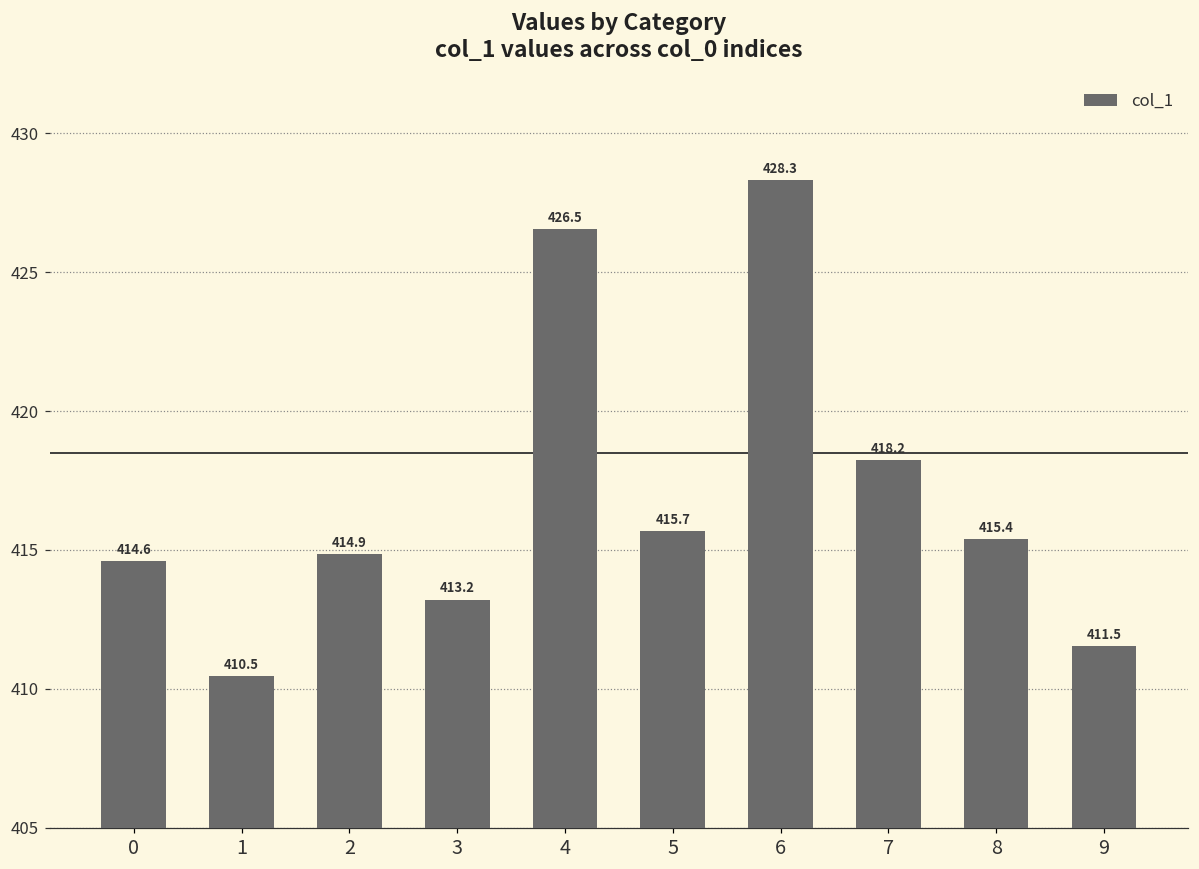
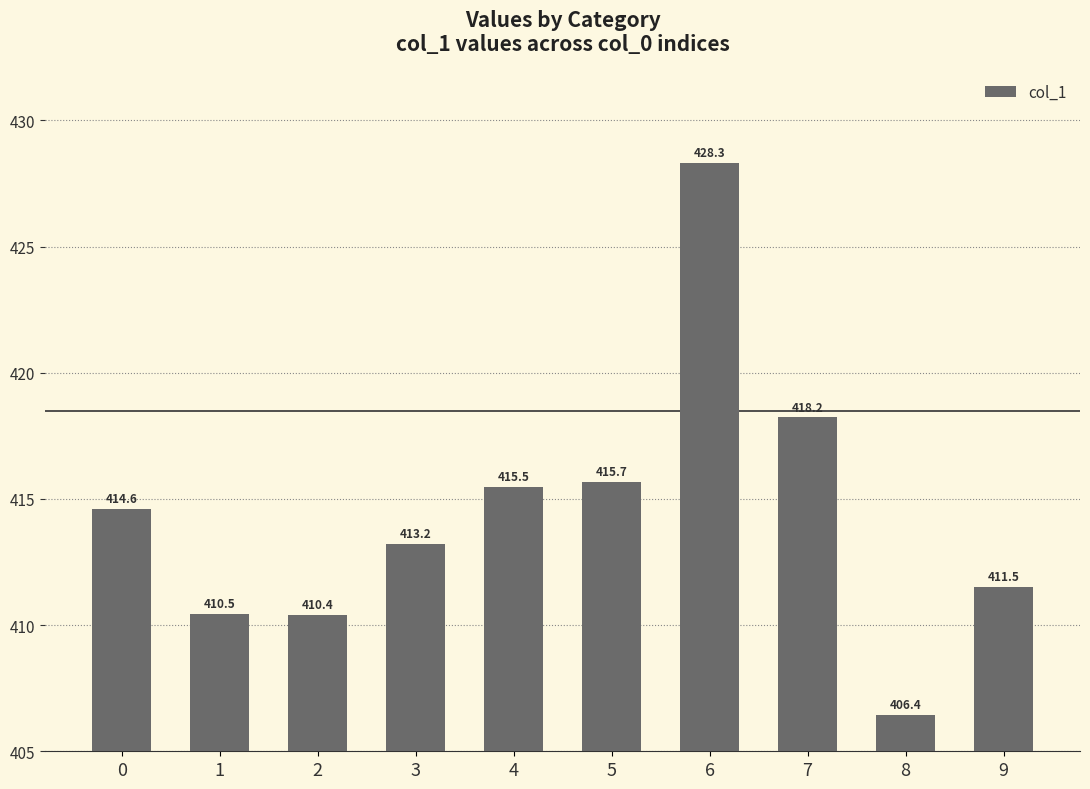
  {
    "0": 414.6,
    "1": 410.5,
-   "2": 414.9,
+   "2": 410.4,
    "3": 413.2,
-   "4": 426.5,
+   "4": 415.5,
    "5": 415.7,
    "6": 428.3,
    "7": 418.2,
-   "8": 415.4,
+   "8": 406.4,
    "9": 411.5
  }
